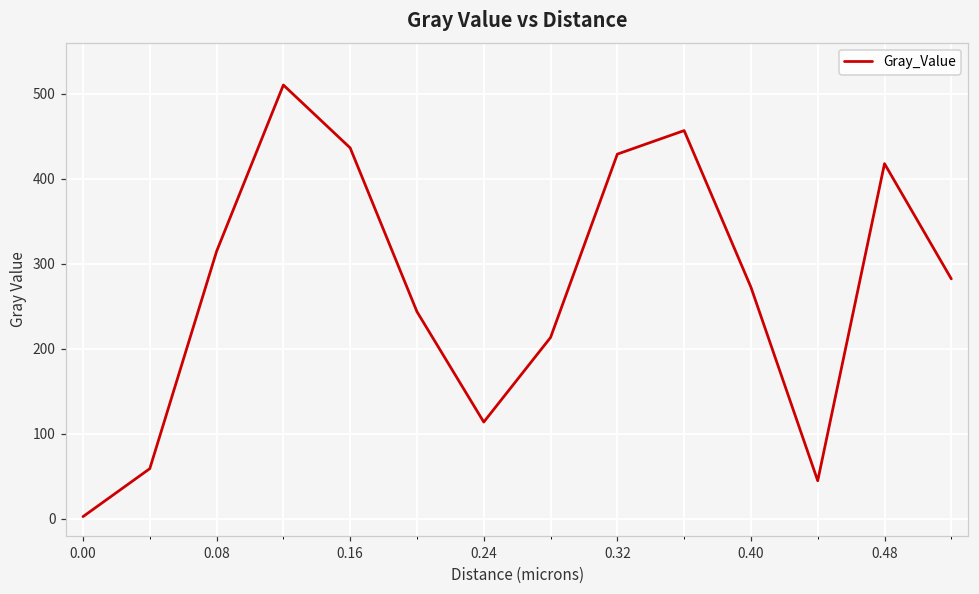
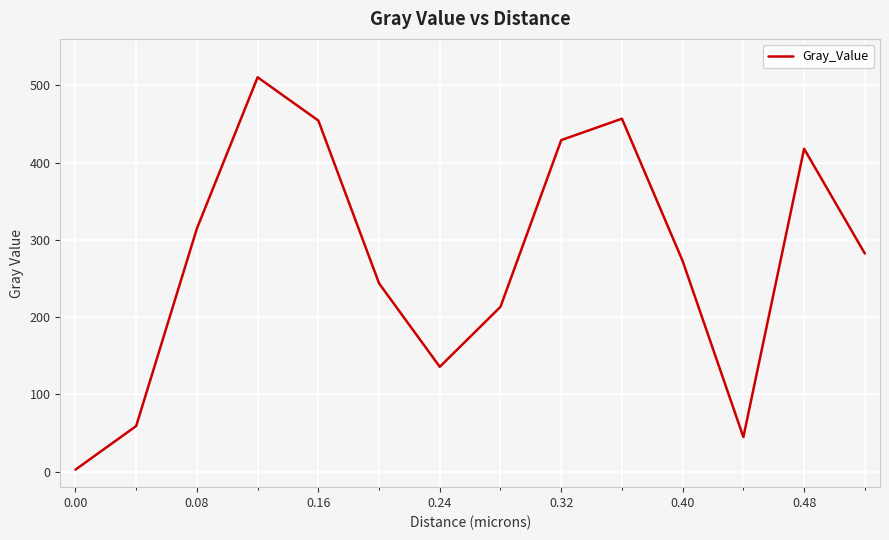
  {
    "0.00": 0,
    "0.08": 310,
-   "0.16": 440,
-   "0.24": 110,
+   "0.16": 450,
+   "0.24": 140,
    "0.32": 430,
    "0.40": 270,
    "0.48": 420
  }
